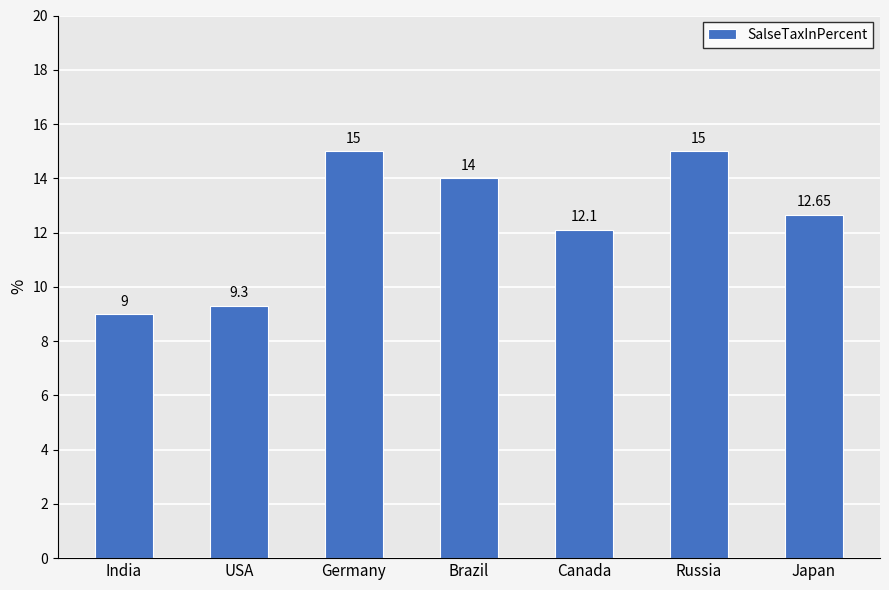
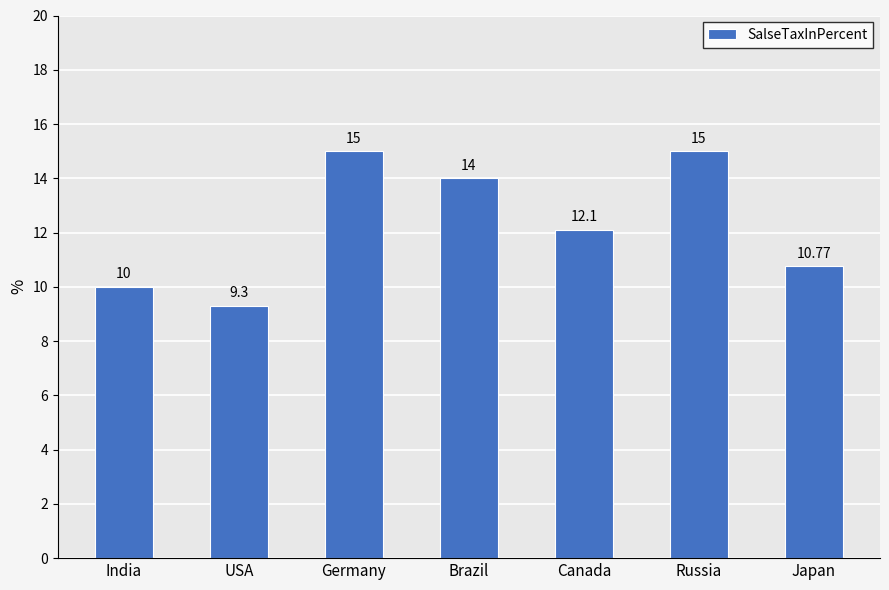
  {
-   "India": 9,
+   "India": 10,
    "USA": 9.3,
    "Germany": 15,
    "Brazil": 14,
    "Canada": 12.1,
    "Russia": 15,
-   "Japan": 12.65
+   "Japan": 10.77
  }
